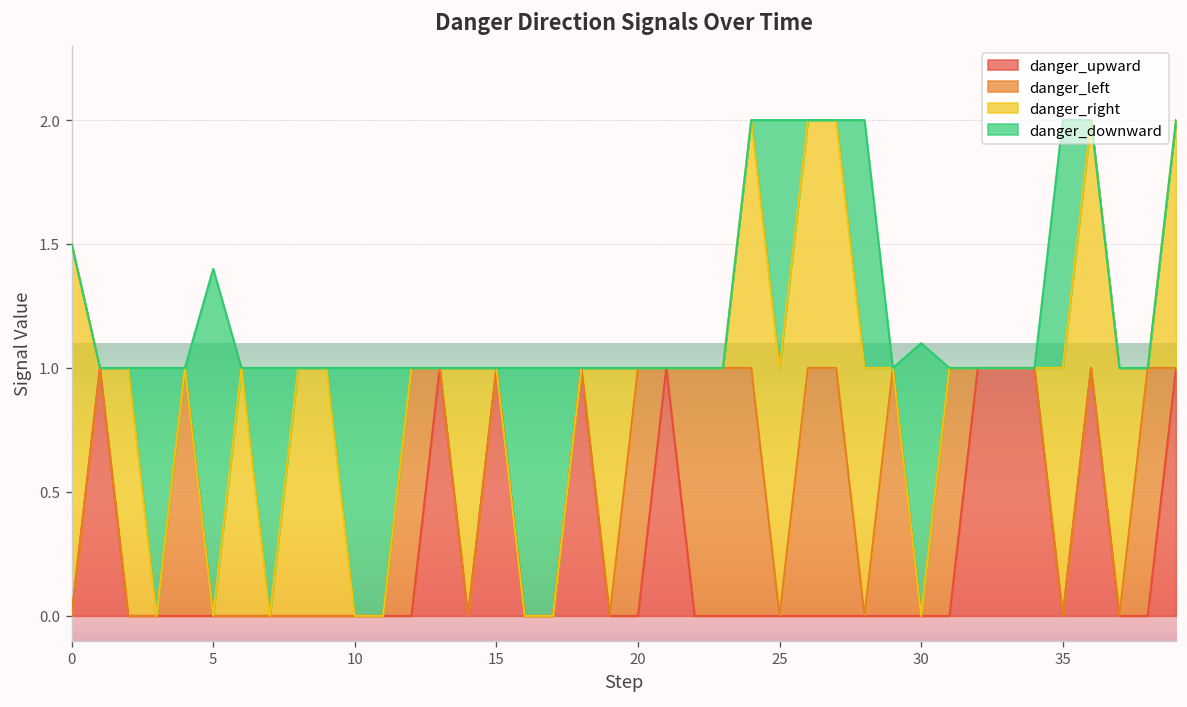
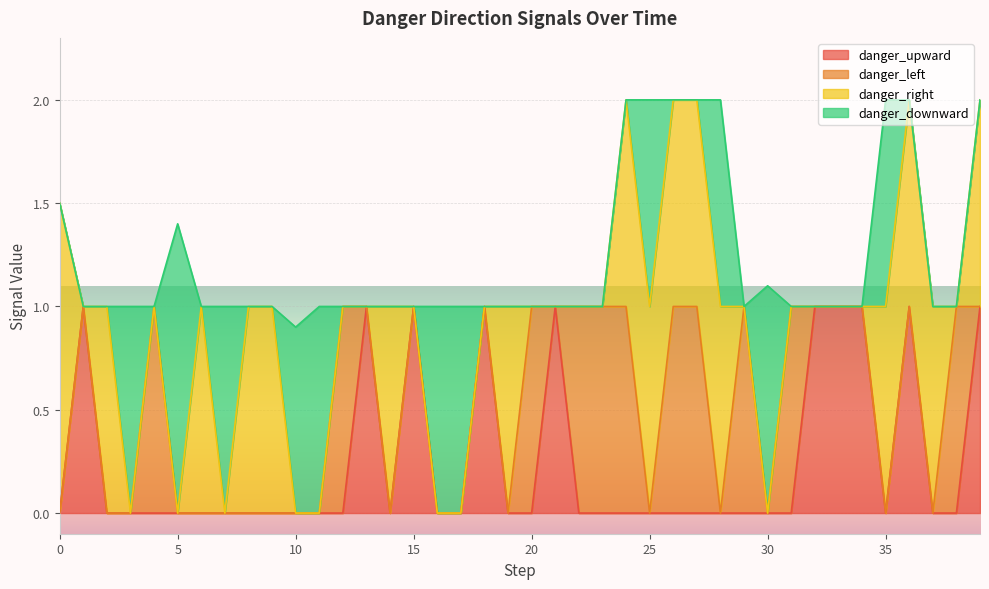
  {
    "danger_right": {
      "25": 1.0,
      "35": 1.0
    },
    "danger_downward": {
      "5": 1.4,
-     "10": 1.0,
+     "10": 0.9,
      "25": 2.0,
      "30": 1.1
    }
  }
